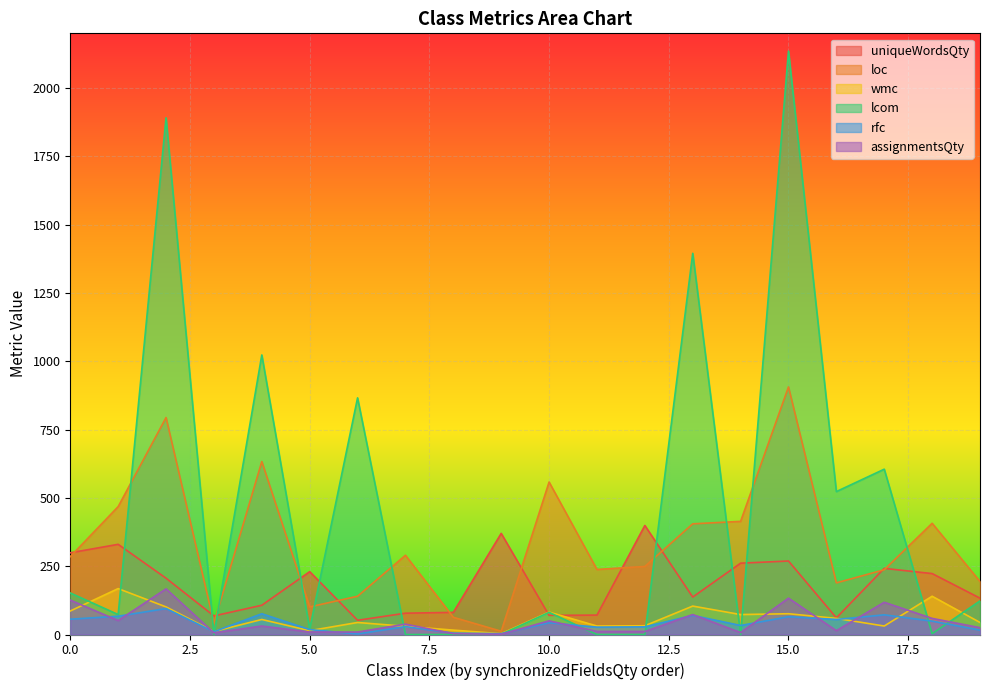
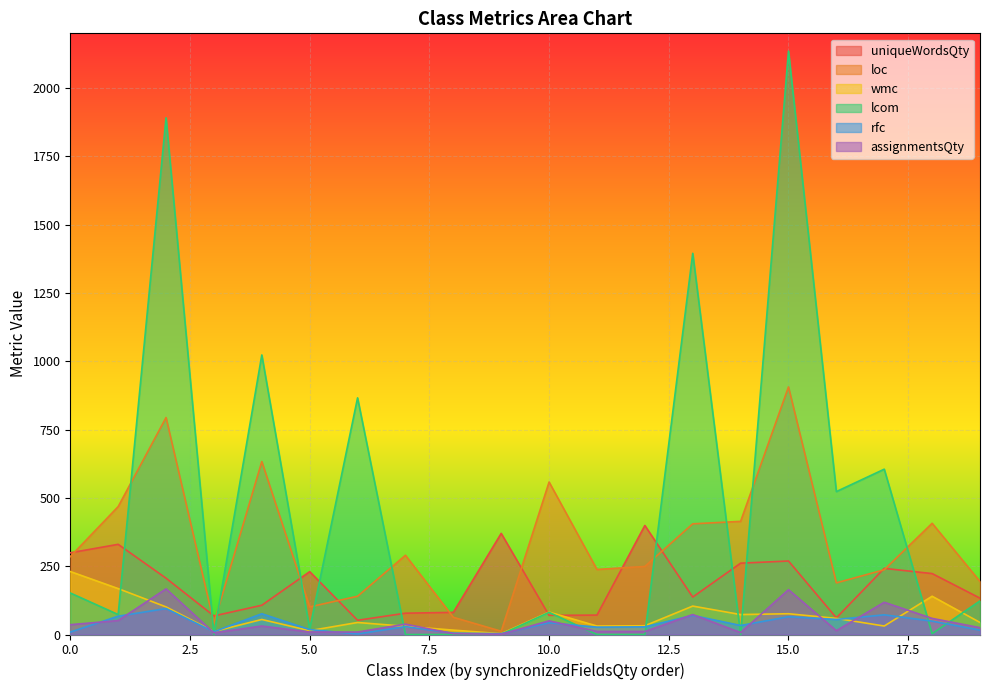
  {
    "wmc": {
-     "0.0": 90,
+     "0.0": 230,
      "15.0": 80
    },
    "lcom": {
      "0.0": 150,
      "15.0": 2140
    },
    "rfc": {
-     "0.0": 60,
+     "0.0": 10,
      "15.0": 70
    },
    "assignmentsQty": {
-     "0.0": 130,
-     "15.0": 130
+     "0.0": 40,
+     "15.0": 160
    }
  }
